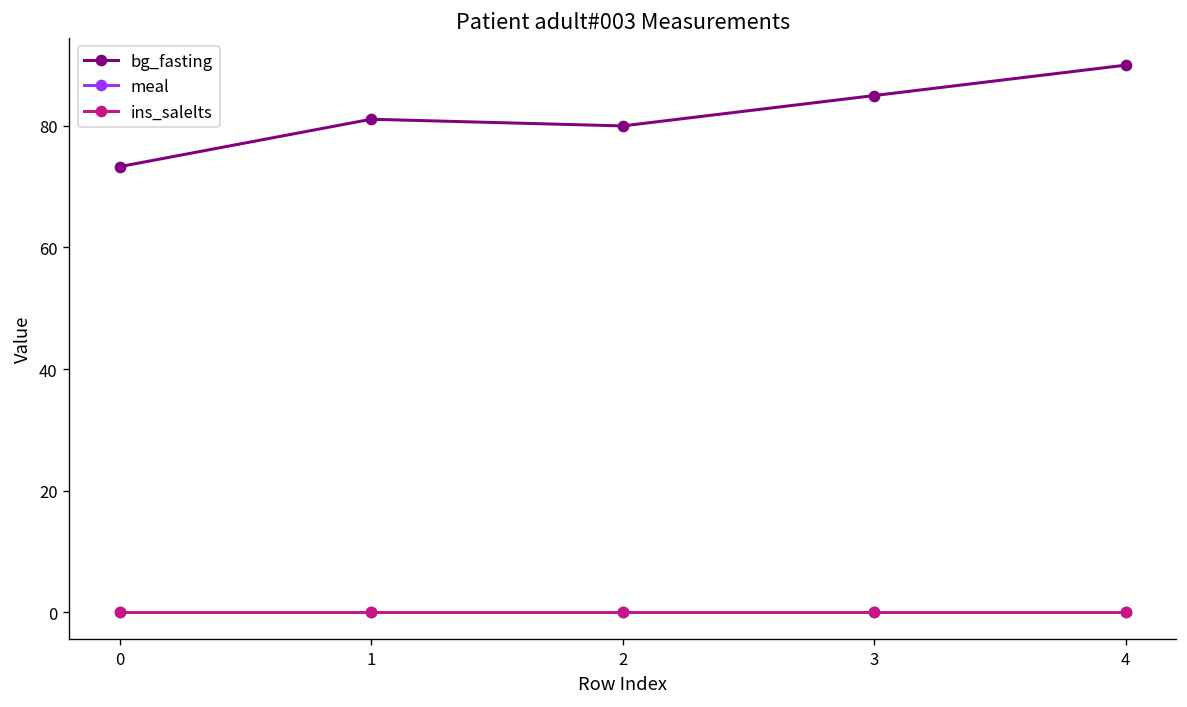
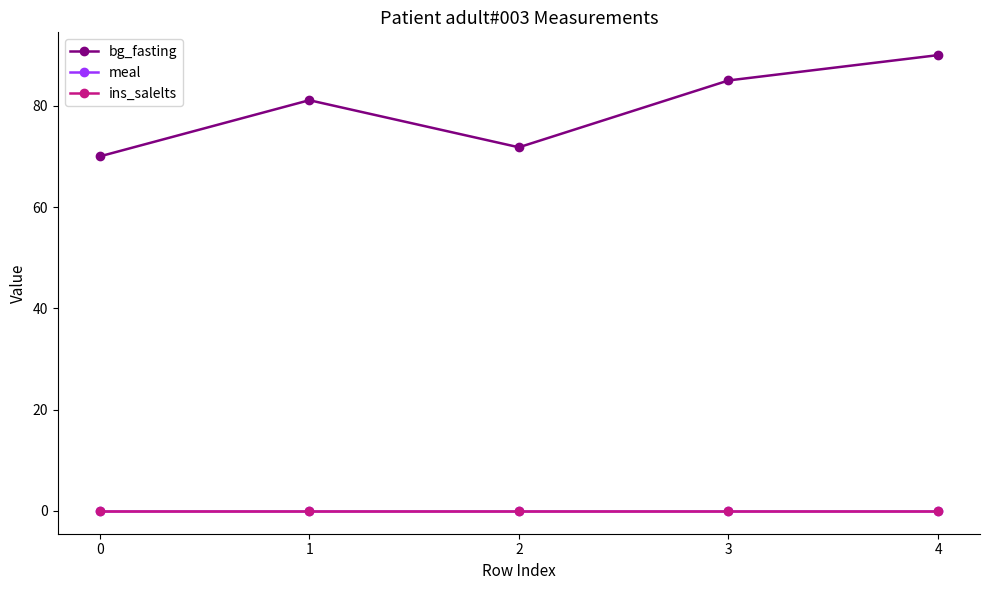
  {
    "bg_fasting": {
-     "0": 73,
+     "0": 70,
      "1": 81,
-     "2": 80,
+     "2": 72,
      "3": 85,
      "4": 90
    },
    "ins_salelts": {
      "0": 0,
      "1": 0,
      "2": 0,
      "3": 0,
      "4": 0
    }
  }
